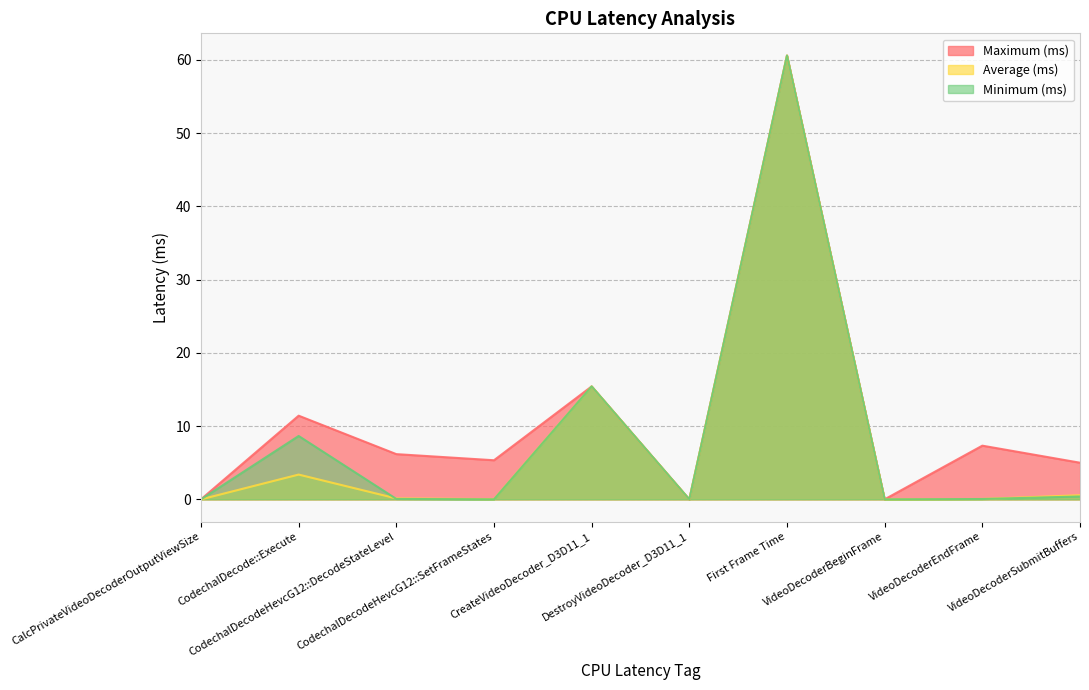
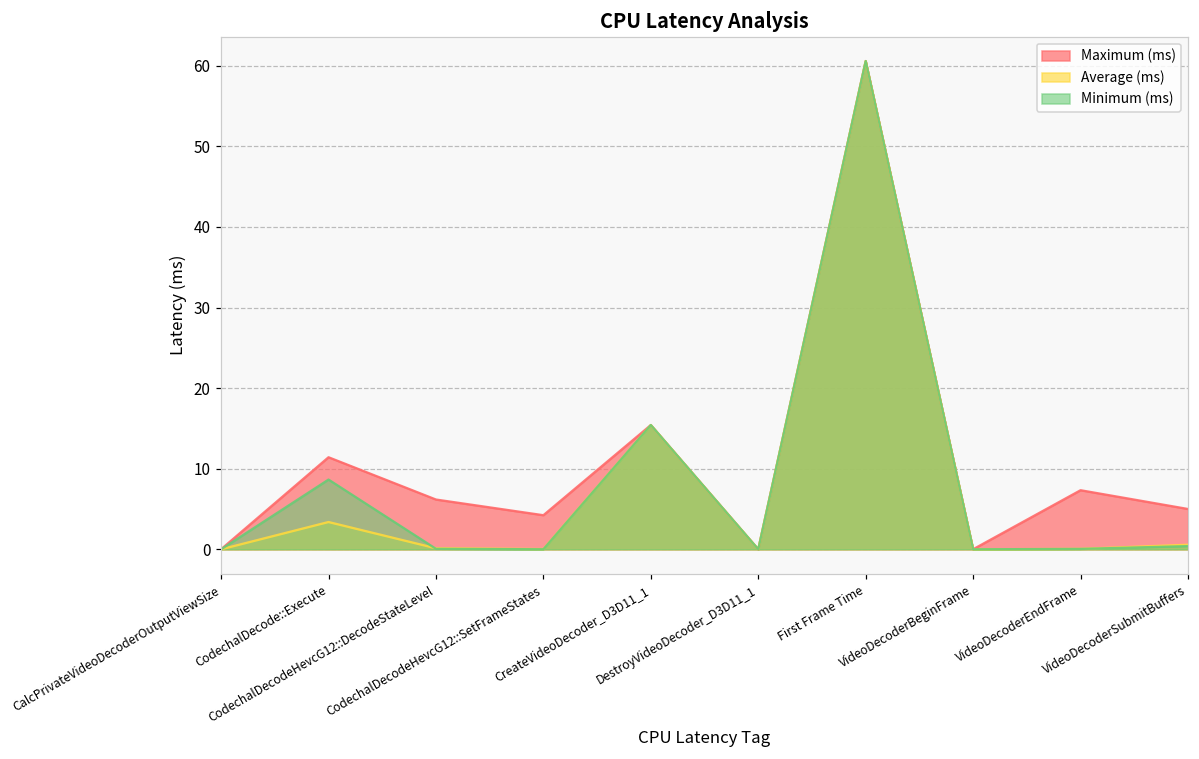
  {
    "Maximum (ms)": {
      "CodechalDecode::Execute": 11,
      "CodechalDecodeHevcG12::DecodeStateLevel": 6,
-     "CodechalDecodeHevcG12::SetFrameStates": 5,
+     "CodechalDecodeHevcG12::SetFrameStates": 4,
      "VideoDecoderEndFrame": 7,
      "VideoDecoderSubmitBuffers": 5
    },
    "Average (ms)": {
      "CodechalDecode::Execute": 3
    },
    "Minimum (ms)": {
      "CodechalDecode::Execute": 9
    }
  }
